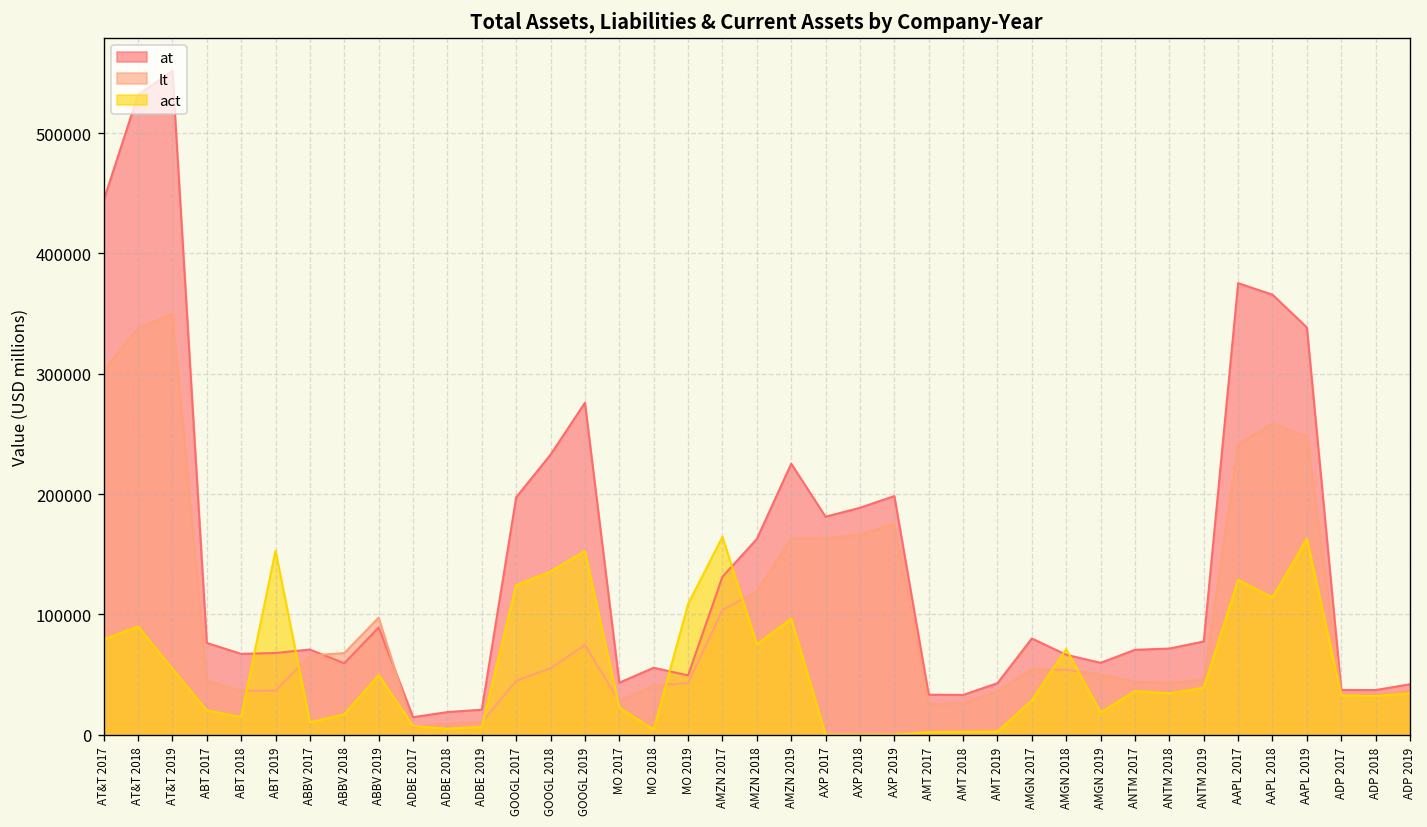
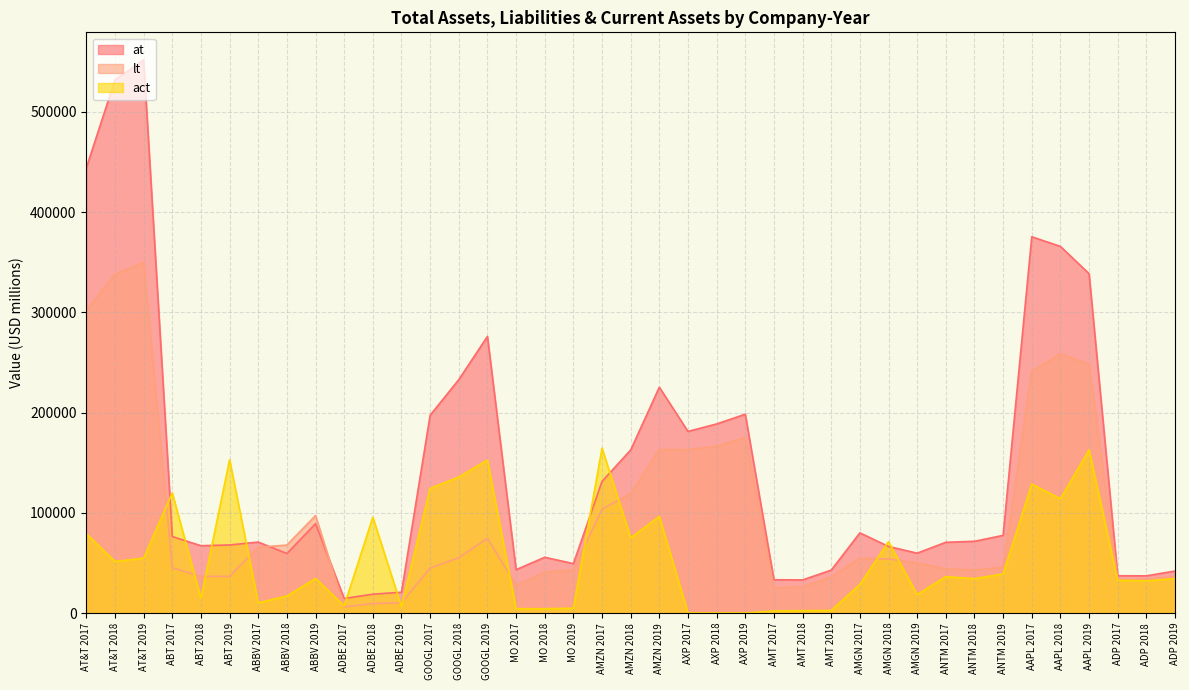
  {
    "act": {
      "AT&T 2017": 79000,
-     "AT&T 2018": 90000,
+     "AT&T 2018": 51000,
      "AT&T 2019": 55000,
-     "ABT 2017": 20000,
+     "ABT 2017": 120000,
      "ABT 2018": 15000,
      "ABT 2019": 153000,
      "ABBV 2017": 10000,
      "ABBV 2018": 17000,
-     "ABBV 2019": 50000,
-     "ADBE 2018": 5000,
+     "ABBV 2019": 34000,
+     "ADBE 2018": 96000,
      "ADBE 2019": 6000,
      "GOOGL 2017": 124000,
      "GOOGL 2018": 136000,
      "GOOGL 2019": 153000,
-     "MO 2017": 22000,
+     "MO 2017": 4000,
      "MO 2018": 4000,
-     "MO 2019": 109000,
+     "MO 2019": 5000,
      "AMZN 2017": 164000,
      "AMZN 2018": 75000,
      "AMZN 2019": 96000,
      "AXP 2017": 0,
      "AXP 2018": 0,
      "AXP 2019": 0,
      "AMT 2017": 2000,
      "AMT 2018": 2000,
      "AMT 2019": 3000,
      "AMGN 2017": 28000,
      "AMGN 2018": 71000,
      "AMGN 2019": 18000,
      "ANTM 2017": 36000,
      "ANTM 2018": 34000,
      "ANTM 2019": 39000,
      "AAPL 2017": 129000,
      "AAPL 2018": 114000,
      "AAPL 2019": 163000
    }
  }
